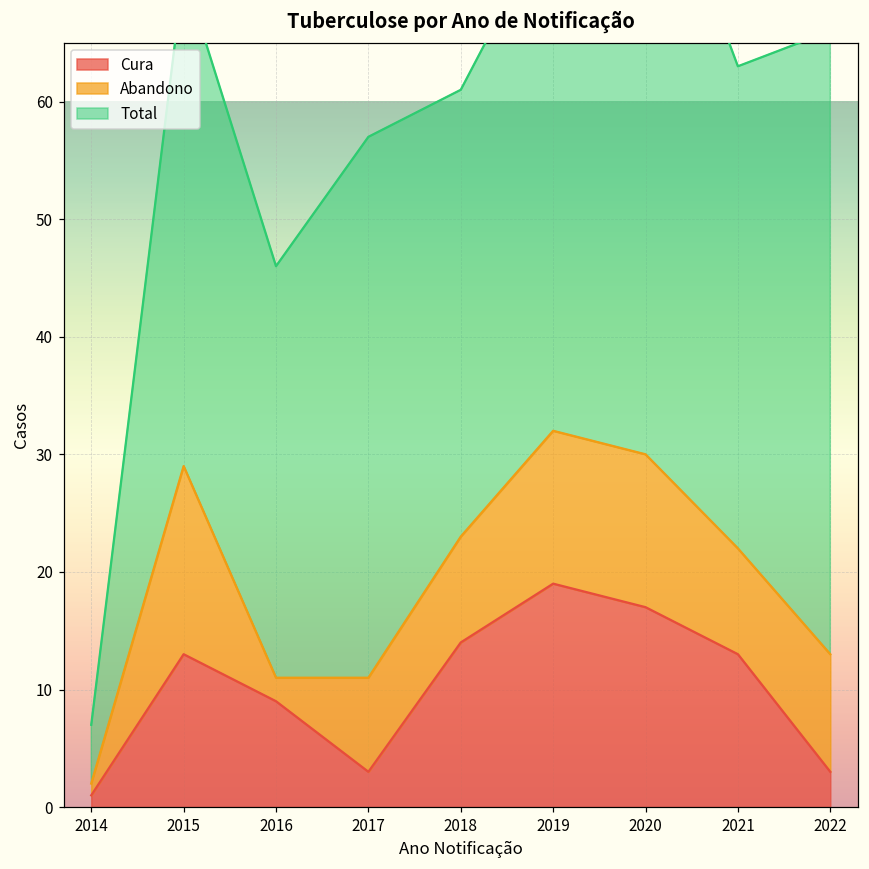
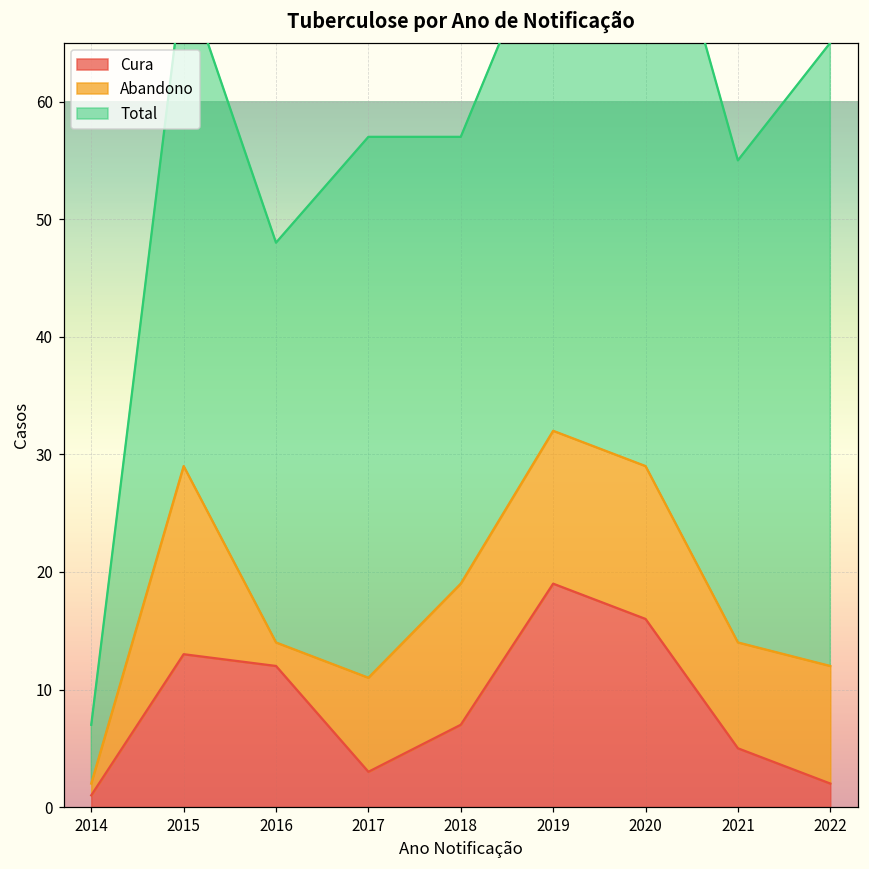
  {
    "Cura": {
      "2014": 1,
      "2015": 13,
-     "2016": 9,
+     "2016": 12,
      "2017": 3,
-     "2018": 14,
+     "2018": 7,
      "2019": 19,
-     "2020": 17,
-     "2021": 13,
-     "2022": 3
+     "2020": 16,
+     "2021": 5,
+     "2022": 2
    },
    "Abandono": {
      "2014": 1,
      "2015": 16,
      "2016": 2,
      "2017": 8,
-     "2018": 9,
+     "2018": 12,
      "2019": 13,
      "2020": 13,
      "2021": 9,
      "2022": 10
    },
    "Total": {
      "2014": 5,
-     "2016": 35,
+     "2016": 34,
      "2017": 46,
      "2018": 38,
      "2021": 41
    }
  }
